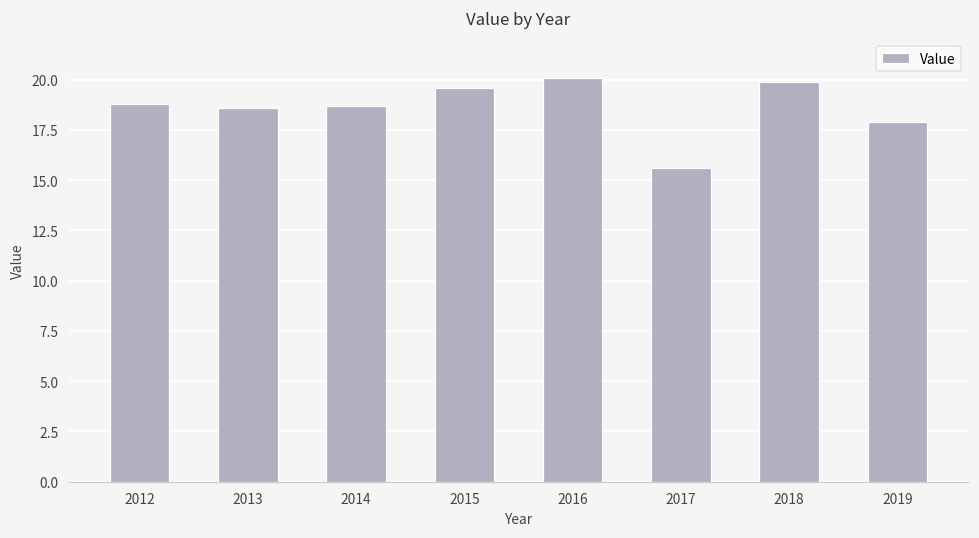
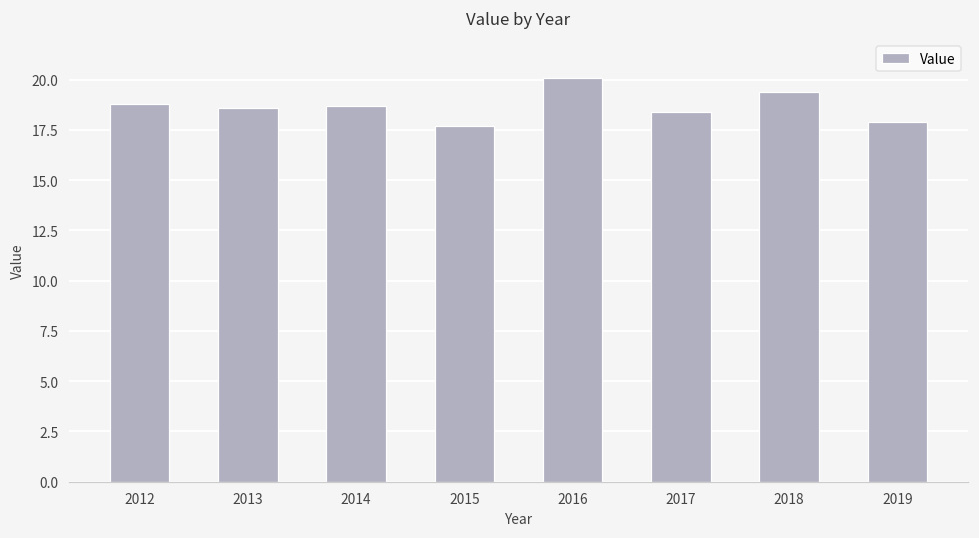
  {
    "2012": 18.8,
    "2013": 18.6,
    "2014": 18.7,
-   "2015": 19.6,
+   "2015": 17.7,
    "2016": 20.1,
-   "2017": 15.6,
-   "2018": 19.9,
+   "2017": 18.4,
+   "2018": 19.4,
    "2019": 17.9
  }
